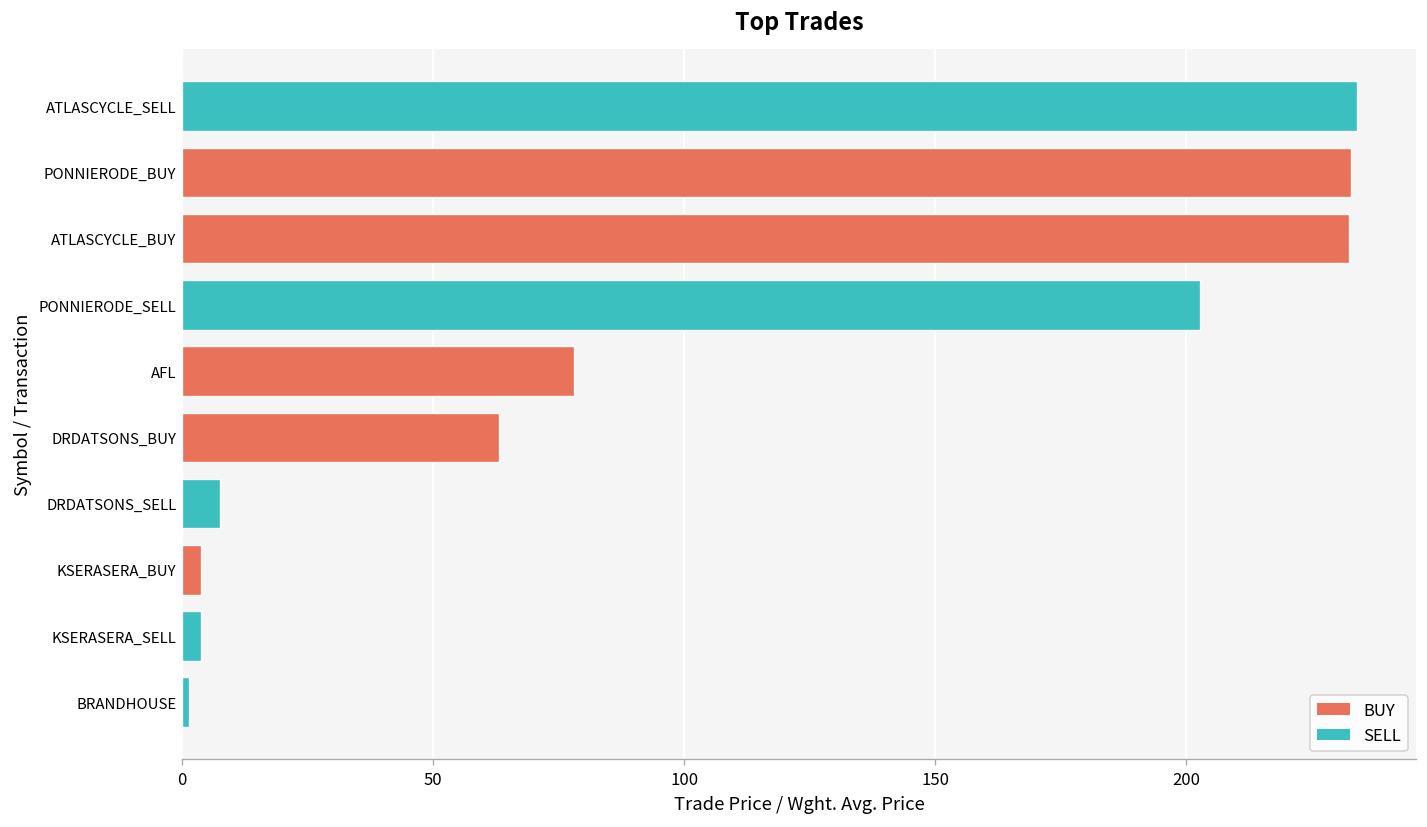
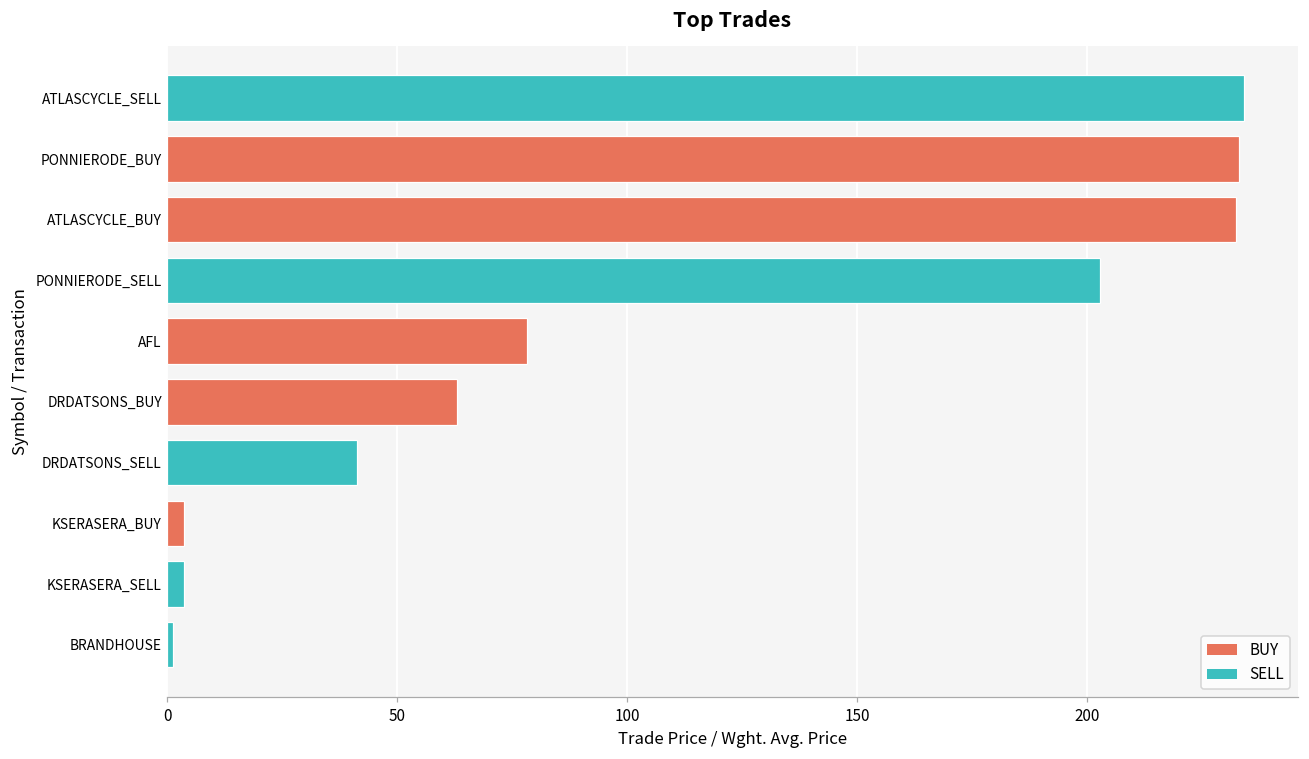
  {
    "ATLASCYCLE_SELL": 234,
    "PONNIERODE_BUY": 233,
    "ATLASCYCLE_BUY": 232,
    "PONNIERODE_SELL": 203,
    "AFL": 78,
    "DRDATSONS_BUY": 63,
-   "DRDATSONS_SELL": 8,
+   "DRDATSONS_SELL": 41,
    "KSERASERA_BUY": 4,
    "KSERASERA_SELL": 4,
    "BRANDHOUSE": 1
  }
